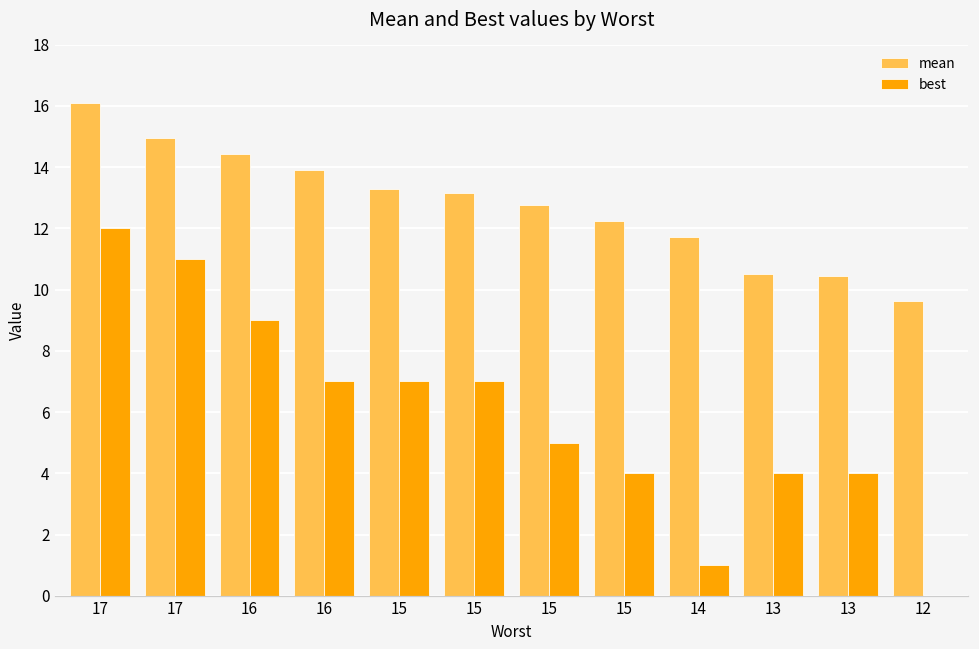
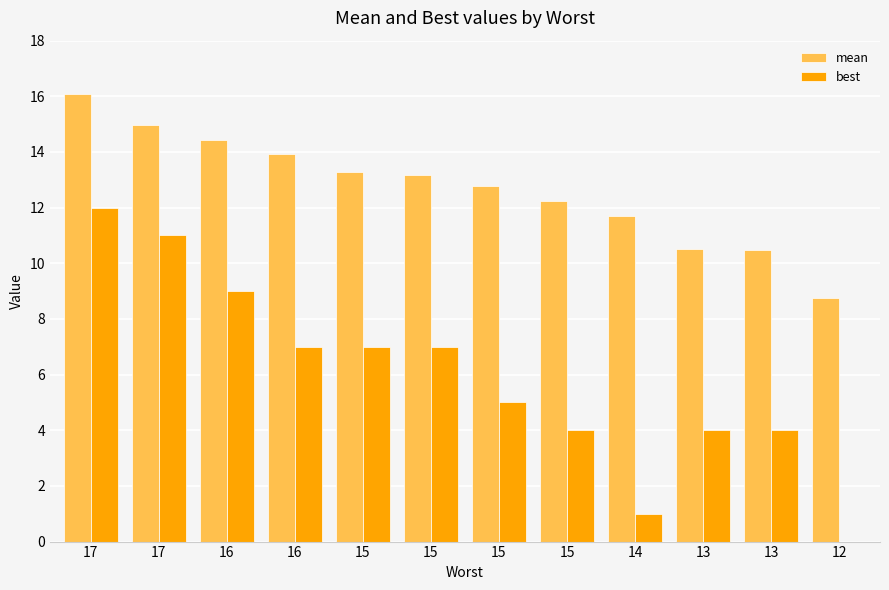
  {
    "mean": {
      "14": 11.7,
-     "12": 9.6
+     "12": 8.8
    },
    "best": {
      "14": 1.0,
      "12": 0.0
    }
  }
